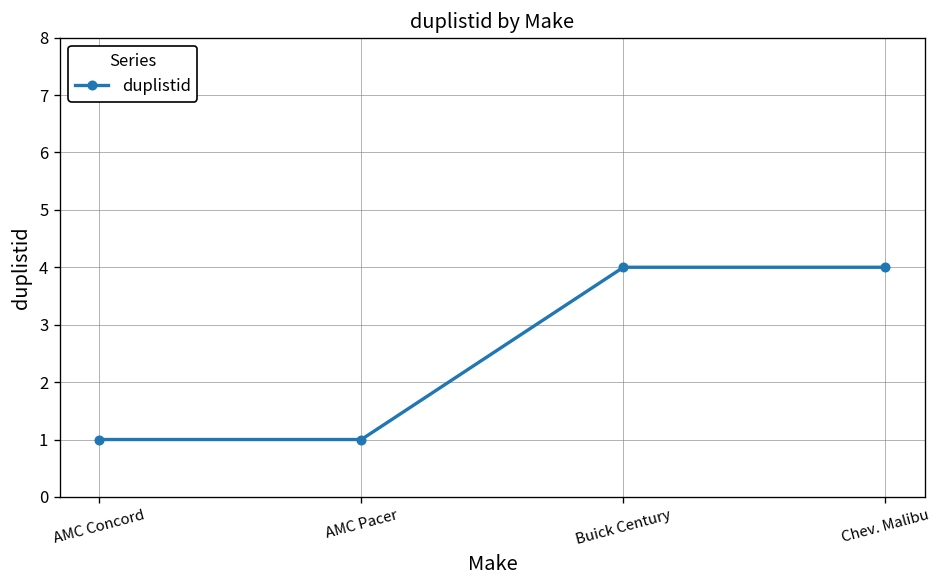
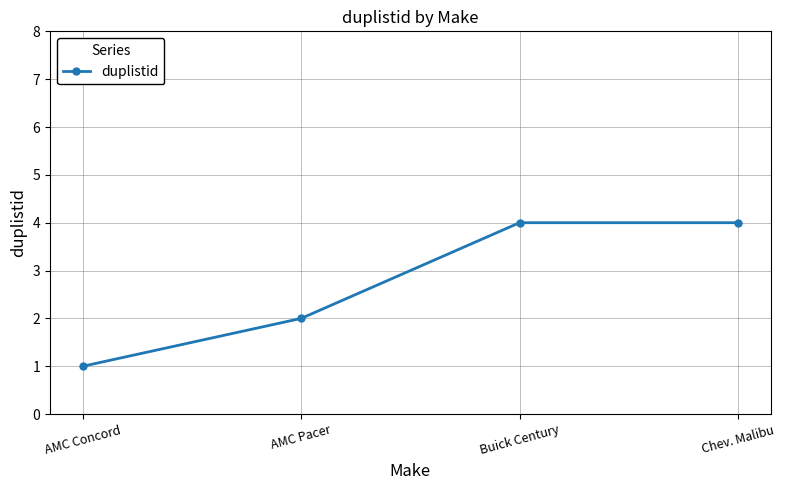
  {
    "AMC Concord": 1,
-   "AMC Pacer": 1,
+   "AMC Pacer": 2,
    "Buick Century": 4,
    "Chev. Malibu": 4
  }
